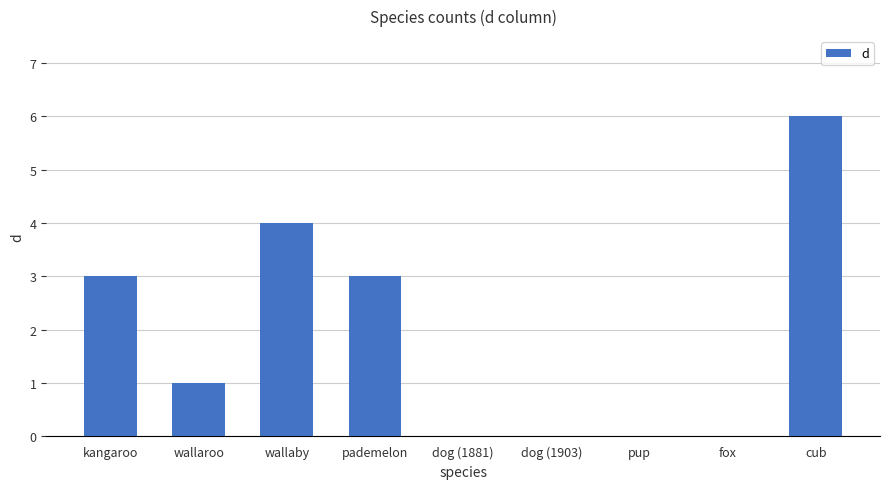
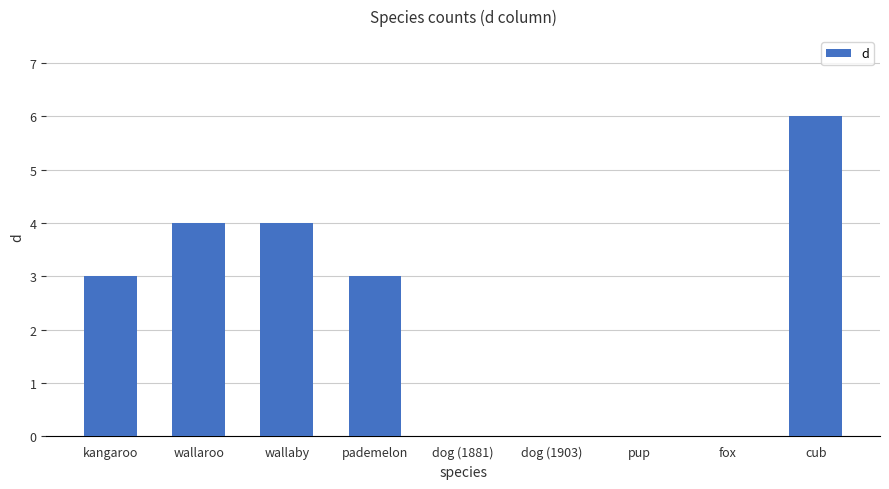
  {
    "kangaroo": 3,
-   "wallaroo": 1,
+   "wallaroo": 4,
    "wallaby": 4,
    "pademelon": 3,
    "dog (1881)": 0,
    "dog (1903)": 0,
    "pup": 0,
    "fox": 0,
    "cub": 6
  }
